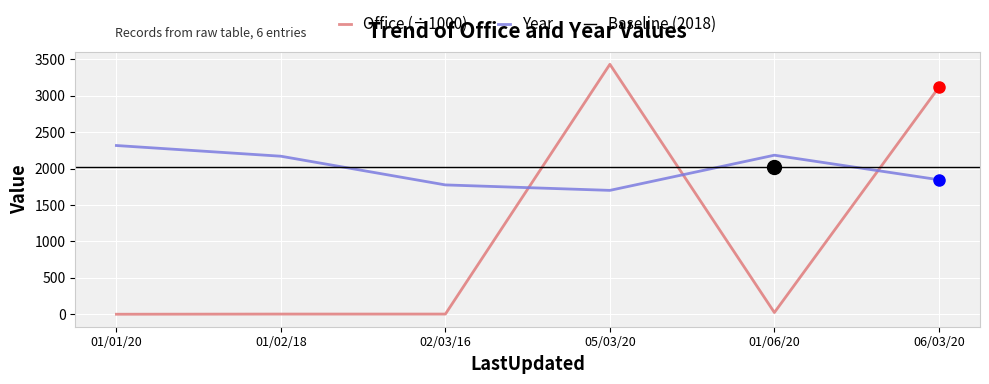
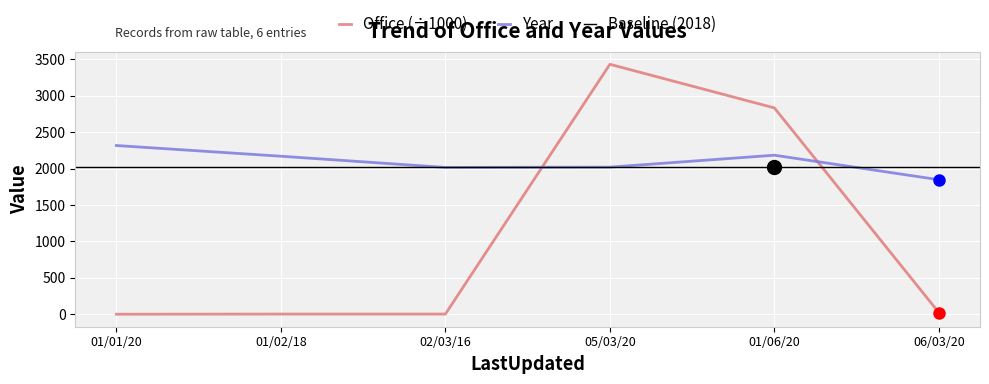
  {
    "Office (÷1000)": {
      "01/01/20": 0,
      "01/02/18": 0,
      "02/03/16": 0,
      "05/03/20": 3400,
-     "01/06/20": 0,
-     "06/03/20": 3100
+     "01/06/20": 2800,
+     "06/03/20": 0
    },
    "Year": {
      "01/01/20": 2300,
      "01/02/18": 2200,
-     "02/03/16": 1800,
-     "05/03/20": 1700,
+     "02/03/16": 2000,
+     "05/03/20": 2000,
      "01/06/20": 2200
    }
  }
